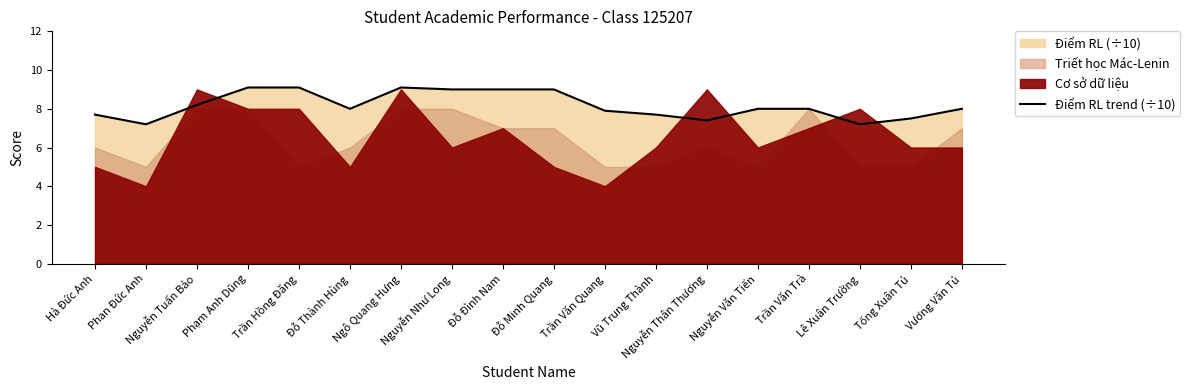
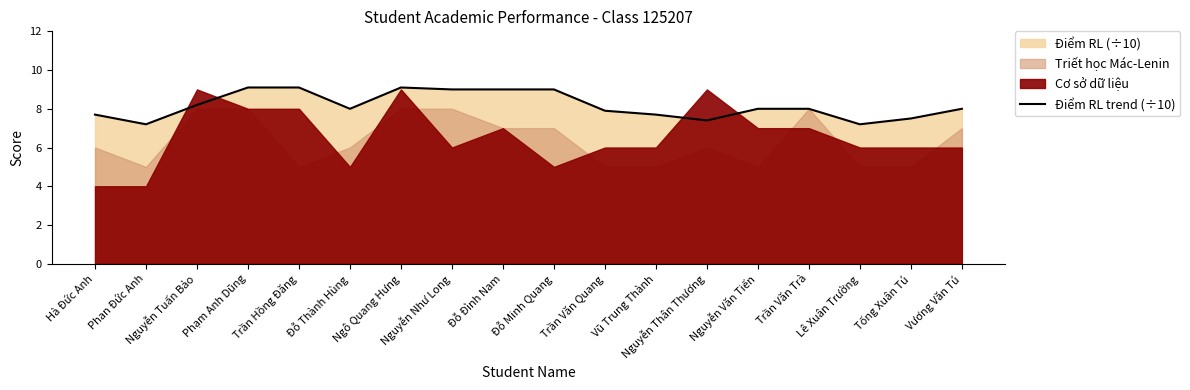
  {
    "Cơ sở dữ liệu": {
-     "Hà Đức Anh": 5,
+     "Hà Đức Anh": 4,
      "Phan Đức Anh": 4,
      "Nguyễn Tuấn Bảo": 9,
      "Trần Hồng Đăng": 8,
      "Đỗ Thành Hùng": 5,
      "Nguyễn Như Long": 6,
      "Đỗ Minh Quang": 5,
-     "Trần Văn Quang": 4,
+     "Trần Văn Quang": 6,
      "Vũ Trung Thành": 6,
      "Nguyễn Thân Thương": 9,
-     "Nguyễn Văn Tiến": 6,
+     "Nguyễn Văn Tiến": 7,
      "Trần Văn Trà": 7,
-     "Lê Xuân Trường": 8,
+     "Lê Xuân Trường": 6,
      "Tống Xuân Tú": 6,
      "Vương Văn Tú": 6
    }
  }
